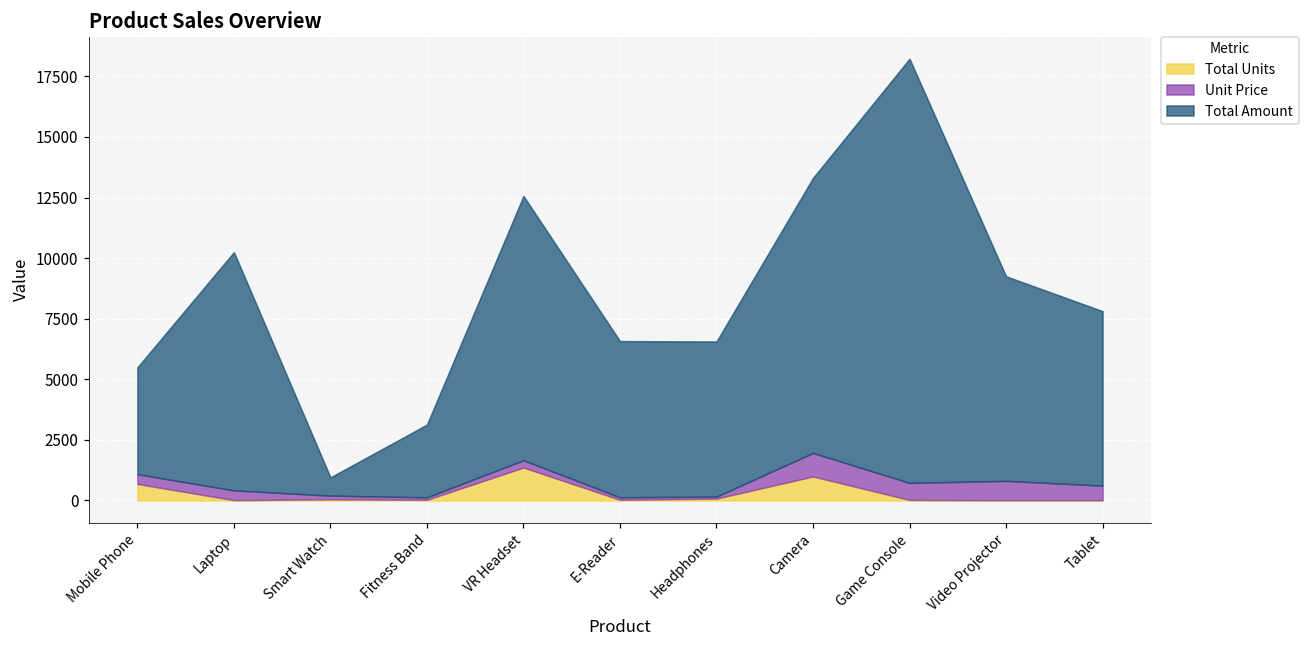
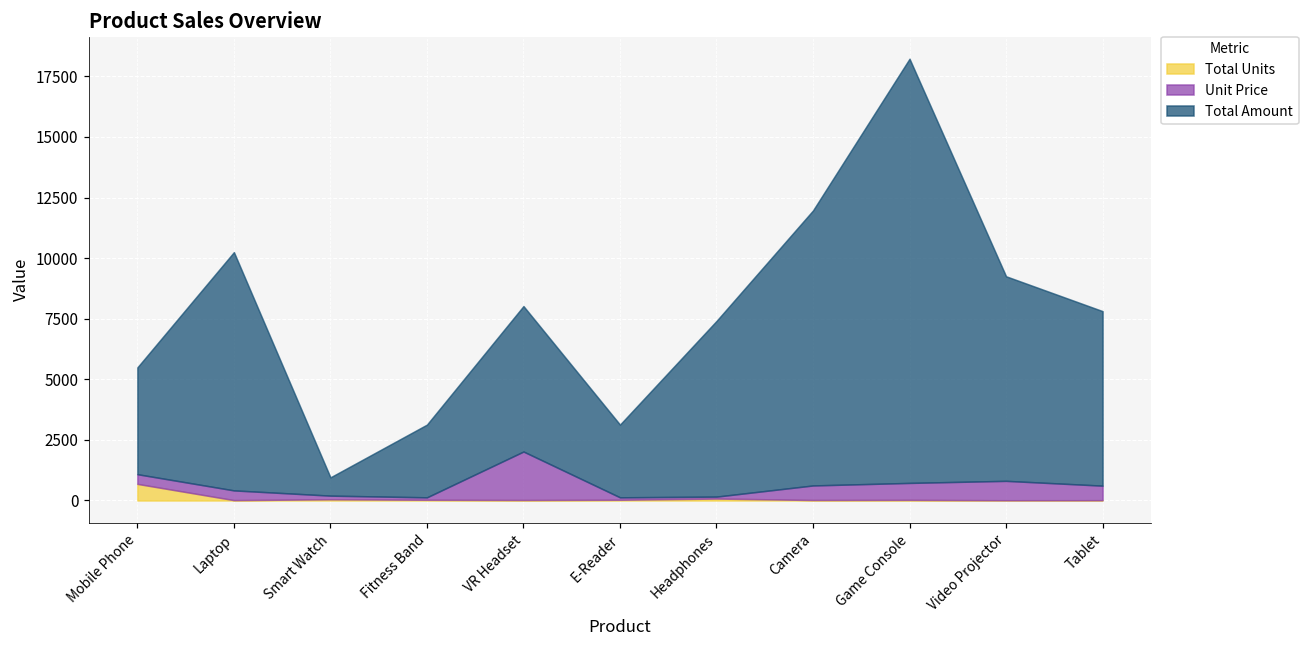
  {
    "Total Units": {
      "Mobile Phone": 700,
-     "VR Headset": 1400,
-     "Camera": 1000
+     "VR Headset": 0,
+     "Camera": 0
    },
    "Unit Price": {
      "Mobile Phone": 400,
      "Laptop": 400,
      "Smart Watch": 200,
-     "VR Headset": 300,
-     "Camera": 1000,
+     "VR Headset": 2000,
+     "Camera": 600,
      "Game Console": 700,
      "Video Projector": 800,
      "Tablet": 600
    },
    "Total Amount": {
      "Mobile Phone": 4400,
      "Laptop": 9800,
      "Smart Watch": 800,
      "Fitness Band": 3000,
-     "VR Headset": 10900,
-     "E-Reader": 6400,
-     "Headphones": 6400,
+     "VR Headset": 6000,
+     "E-Reader": 3000,
+     "Headphones": 7200,
      "Camera": 11300,
      "Game Console": 17500,
      "Video Projector": 8400,
      "Tablet": 7200
    }
  }
